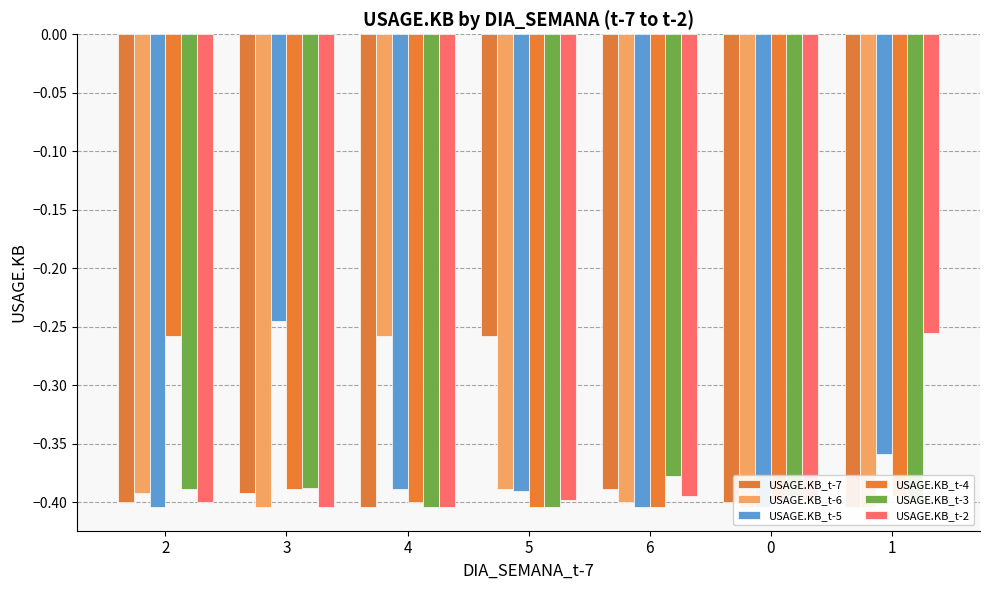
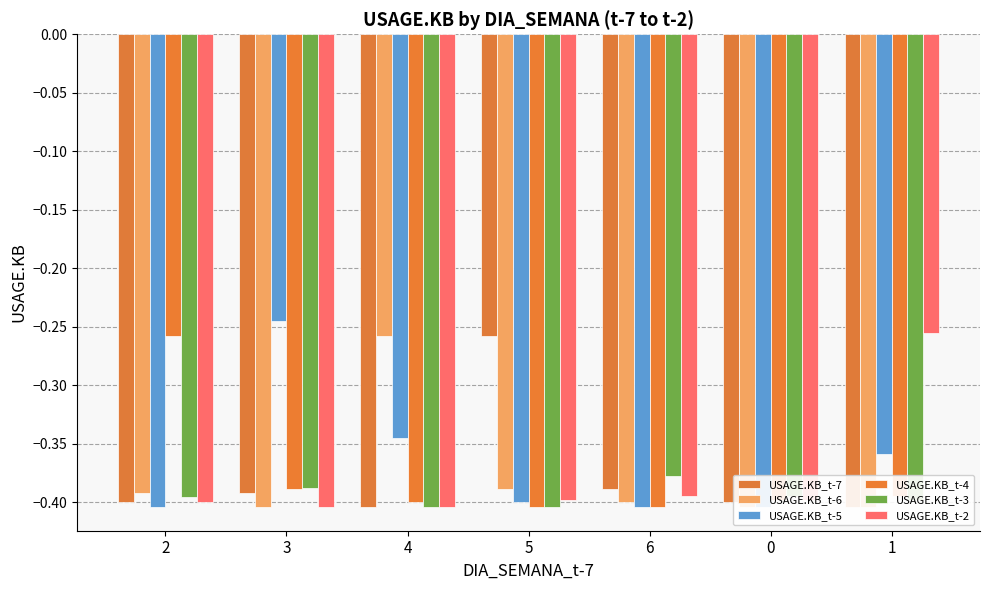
  {
    "USAGE.KB_t-5": {
      "2": -0.404,
      "3": -0.245,
-     "4": -0.388,
-     "5": -0.390,
+     "4": -0.345,
+     "5": -0.400,
      "6": -0.404,
      "1": -0.358
    },
    "USAGE.KB_t-3": {
-     "2": -0.388,
+     "2": -0.396,
      "3": -0.388,
      "4": -0.404,
      "5": -0.404,
      "6": -0.378
    }
  }
